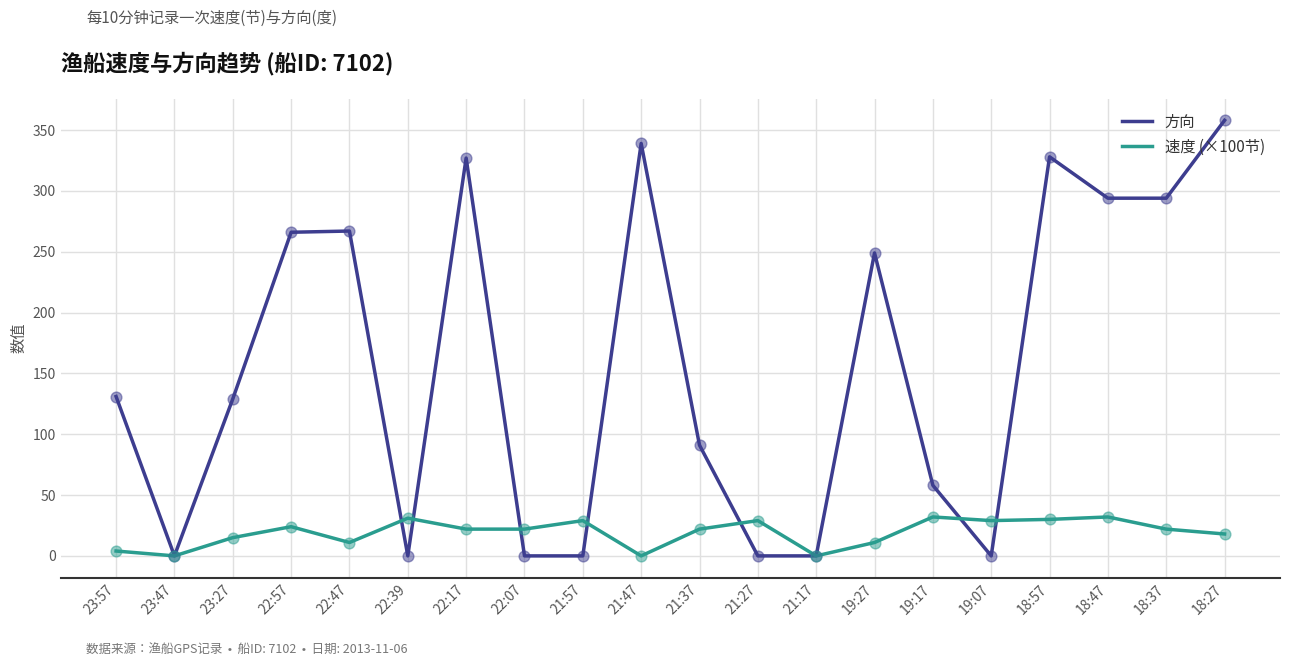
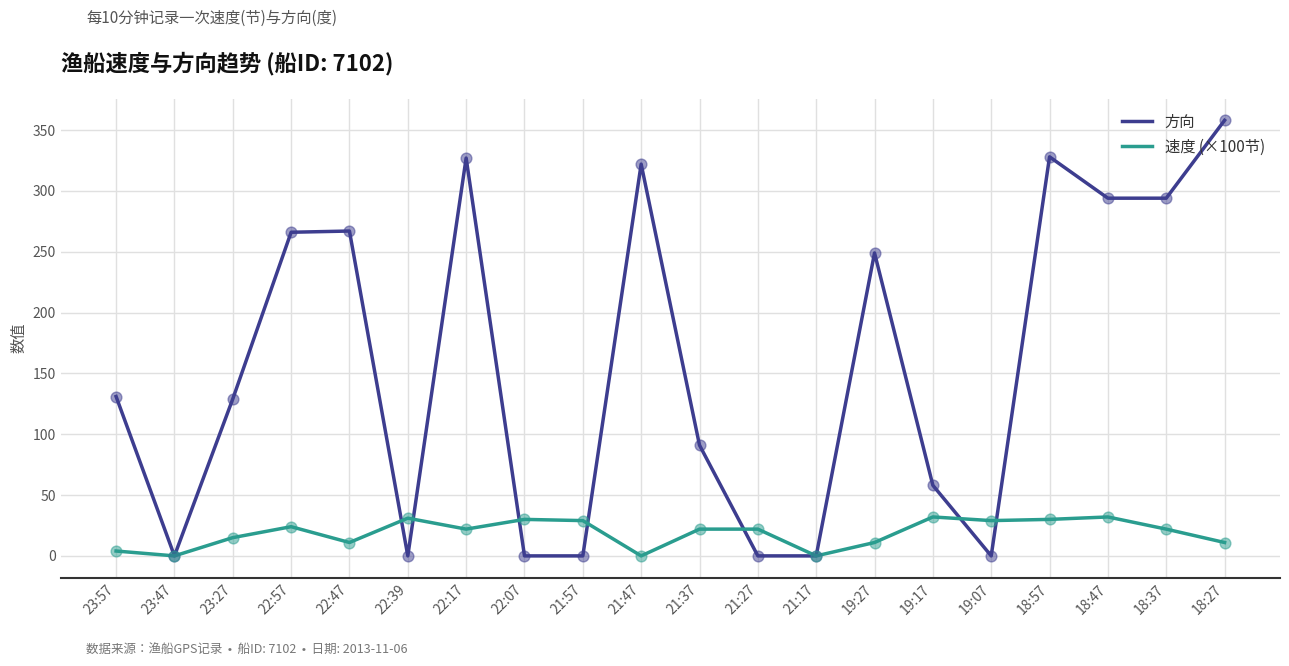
  {
    "方向": {
      "23:57": 131,
      "23:27": 129,
      "22:57": 266,
      "22:47": 267,
      "22:39": 0,
      "22:17": 327,
      "22:07": 0,
      "21:57": 0,
-     "21:47": 339,
+     "21:47": 322,
      "21:37": 91,
      "21:27": 0,
      "19:27": 249,
      "19:17": 58,
      "19:07": 0,
      "18:57": 328,
      "18:47": 294,
      "18:37": 294,
      "18:27": 358
    },
    "速度 (×100节)": {
      "23:57": 4,
      "23:27": 15,
      "22:57": 24,
      "22:47": 11,
      "22:39": 31,
      "22:17": 22,
-     "22:07": 22,
+     "22:07": 30,
      "21:57": 29,
      "21:47": 0,
      "21:37": 22,
-     "21:27": 29,
+     "21:27": 22,
      "19:27": 11,
      "19:17": 32,
      "19:07": 29,
      "18:57": 30,
      "18:47": 32,
      "18:37": 22,
-     "18:27": 18
+     "18:27": 11
    }
  }
